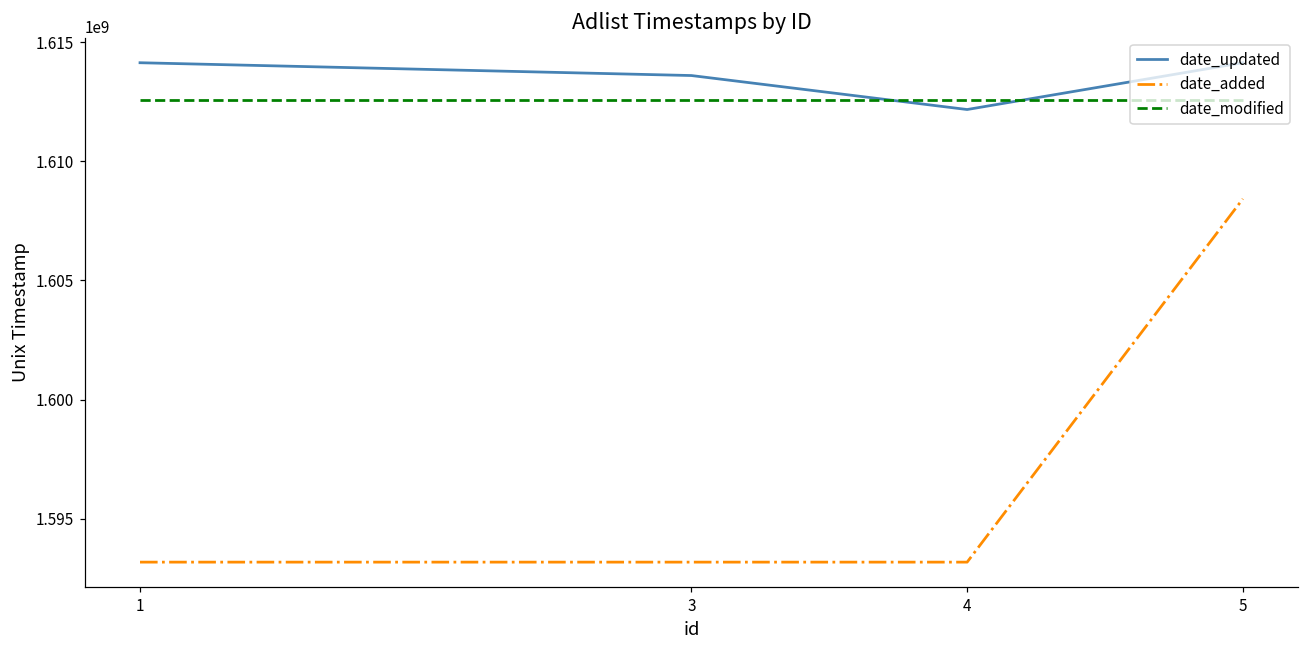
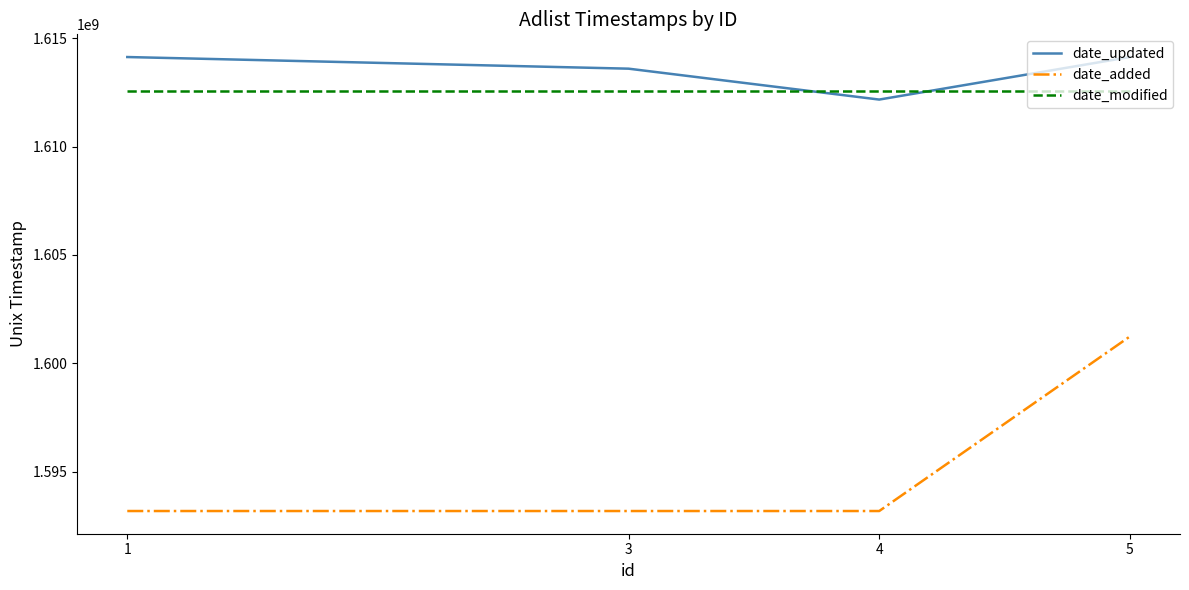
  {
    "date_updated": {
      "1": 1614100000,
      "3": 1613600000,
      "4": 1612200000
    },
    "date_added": {
      "1": 1593200000,
      "3": 1593200000,
      "4": 1593200000,
-     "5": 1608400000
+     "5": 1601200000
    },
    "date_modified": {
      "1": 1612600000,
      "3": 1612600000,
      "4": 1612600000
    }
  }
